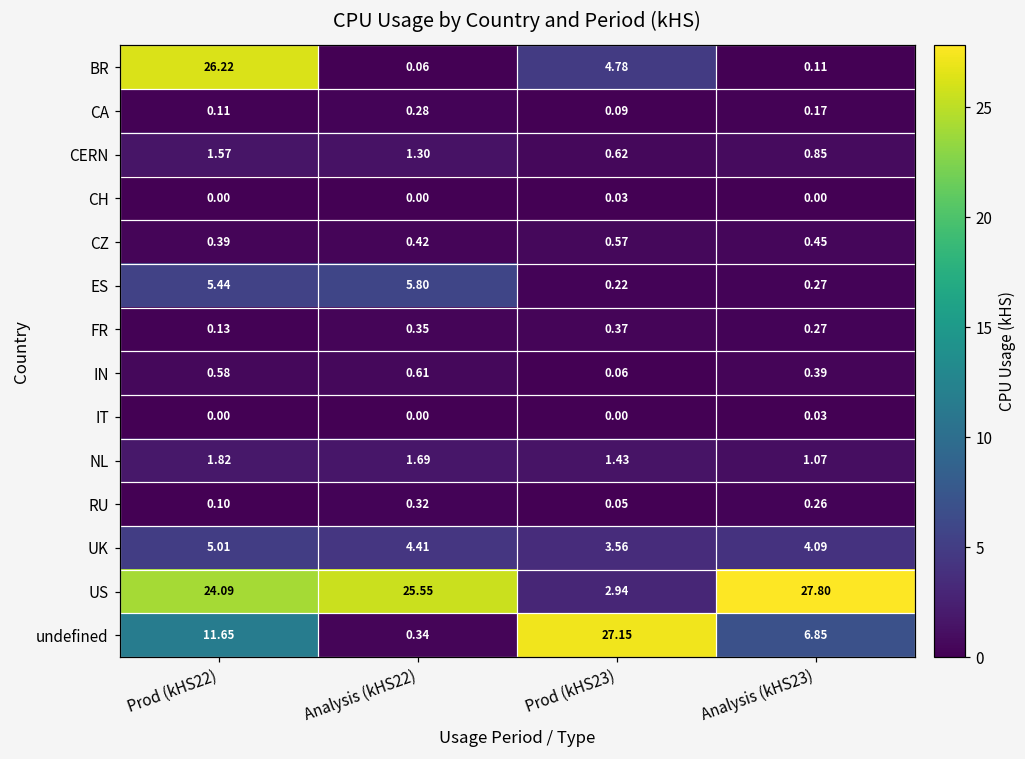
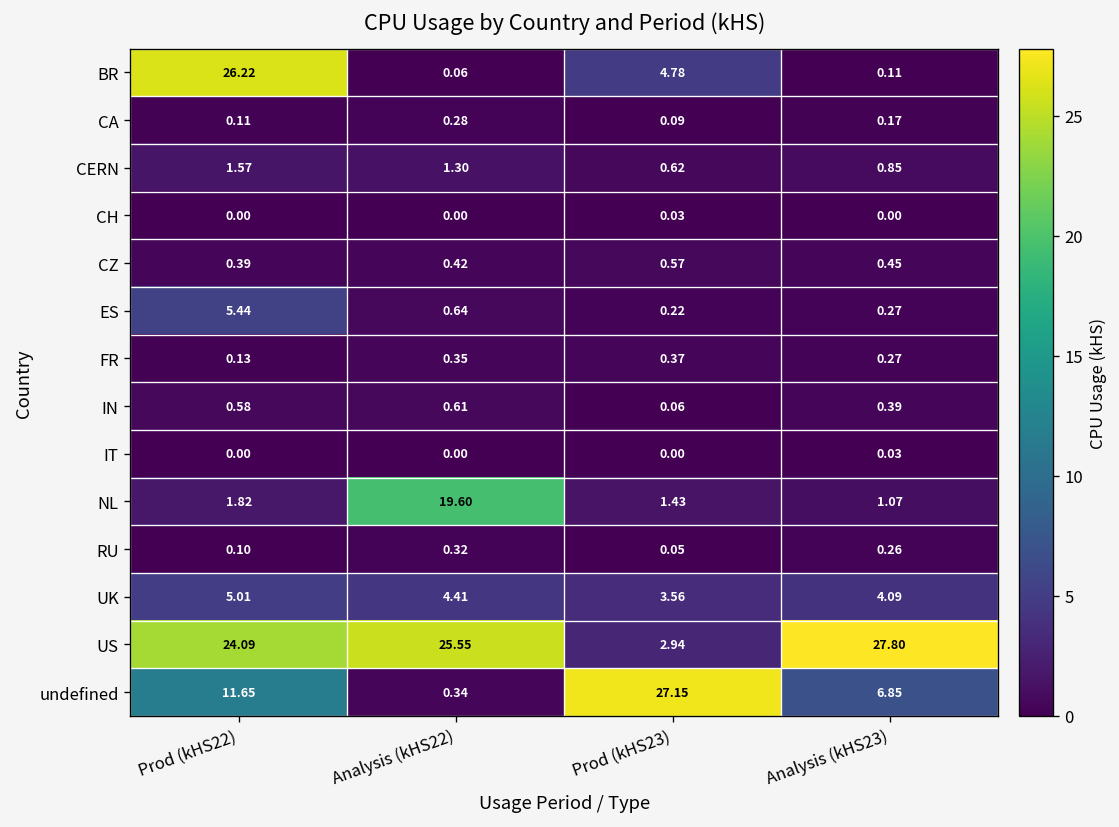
  {
    "BR": {
      "Prod (kHS22)": 26.22,
      "Analysis (kHS22)": 0.06,
      "Prod (kHS23)": 4.78,
      "Analysis (kHS23)": 0.11
    },
    "CA": {
      "Prod (kHS22)": 0.11,
      "Analysis (kHS22)": 0.28,
      "Prod (kHS23)": 0.09,
      "Analysis (kHS23)": 0.17
    },
    "CERN": {
      "Prod (kHS22)": 1.57,
      "Analysis (kHS22)": 1.30,
      "Prod (kHS23)": 0.62,
      "Analysis (kHS23)": 0.85
    },
    "CH": {
      "Prod (kHS22)": 0.00,
      "Analysis (kHS22)": 0.00,
      "Prod (kHS23)": 0.03,
      "Analysis (kHS23)": 0.00
    },
    "CZ": {
      "Prod (kHS22)": 0.39,
      "Analysis (kHS22)": 0.42,
      "Prod (kHS23)": 0.57,
      "Analysis (kHS23)": 0.45
    },
    "ES": {
      "Prod (kHS22)": 5.44,
-     "Analysis (kHS22)": 5.80,
+     "Analysis (kHS22)": 0.64,
      "Prod (kHS23)": 0.22,
      "Analysis (kHS23)": 0.27
    },
    "FR": {
      "Prod (kHS22)": 0.13,
      "Analysis (kHS22)": 0.35,
      "Prod (kHS23)": 0.37,
      "Analysis (kHS23)": 0.27
    },
    "IN": {
      "Prod (kHS22)": 0.58,
      "Analysis (kHS22)": 0.61,
      "Prod (kHS23)": 0.06,
      "Analysis (kHS23)": 0.39
    },
    "IT": {
      "Prod (kHS22)": 0.00,
      "Analysis (kHS22)": 0.00,
      "Prod (kHS23)": 0.00,
      "Analysis (kHS23)": 0.03
    },
    "NL": {
      "Prod (kHS22)": 1.82,
-     "Analysis (kHS22)": 1.69,
+     "Analysis (kHS22)": 19.60,
      "Prod (kHS23)": 1.43,
      "Analysis (kHS23)": 1.07
    },
    "RU": {
      "Prod (kHS22)": 0.10,
      "Analysis (kHS22)": 0.32,
      "Prod (kHS23)": 0.05,
      "Analysis (kHS23)": 0.26
    },
    "UK": {
      "Prod (kHS22)": 5.01,
      "Analysis (kHS22)": 4.41,
      "Prod (kHS23)": 3.56,
      "Analysis (kHS23)": 4.09
    },
    "US": {
      "Prod (kHS22)": 24.09,
      "Analysis (kHS22)": 25.55,
      "Prod (kHS23)": 2.94,
      "Analysis (kHS23)": 27.80
    },
    "undefined": {
      "Prod (kHS22)": 11.65,
      "Analysis (kHS22)": 0.34,
      "Prod (kHS23)": 27.15,
      "Analysis (kHS23)": 6.85
    }
  }
